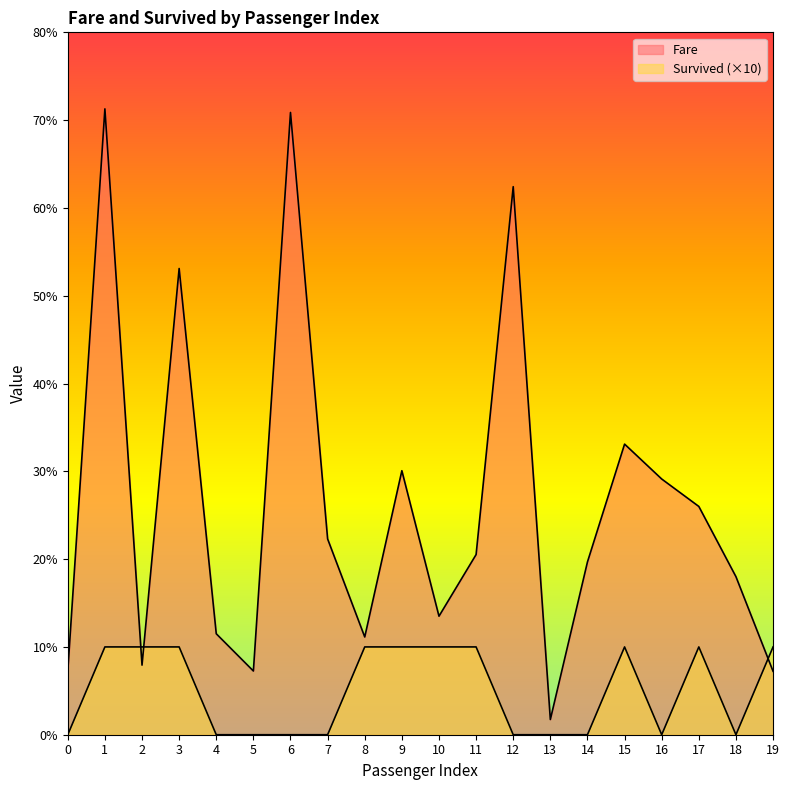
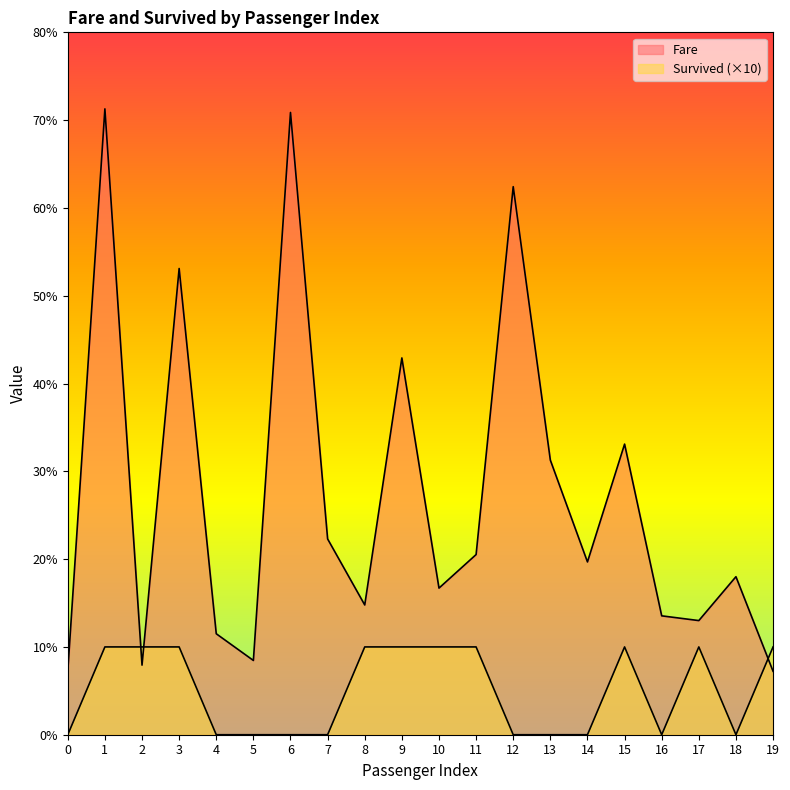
  {
    "Fare": {
      "0": "7%",
      "1": "71%",
      "2": "8%",
      "3": "53%",
      "4": "12%",
-     "5": "7%",
+     "5": "8%",
      "6": "71%",
      "7": "22%",
-     "8": "11%",
-     "9": "30%",
-     "10": "14%",
+     "8": "15%",
+     "9": "43%",
+     "10": "17%",
      "11": "21%",
      "12": "62%",
-     "13": "2%",
+     "13": "31%",
      "14": "20%",
      "15": "33%",
-     "16": "29%",
-     "17": "26%",
+     "16": "14%",
+     "17": "13%",
      "18": "18%",
      "19": "7%"
    },
    "Survived (×10)": {
      "0": "0%",
      "1": "10%",
      "2": "10%",
      "3": "10%",
      "4": "0%",
      "5": "0%",
      "6": "0%",
      "7": "0%",
      "8": "10%",
      "9": "10%",
      "10": "10%",
      "11": "10%",
      "12": "0%",
      "13": "0%",
      "14": "0%",
      "15": "10%",
      "16": "0%",
      "17": "10%",
      "18": "0%",
      "19": "10%"
    }
  }
